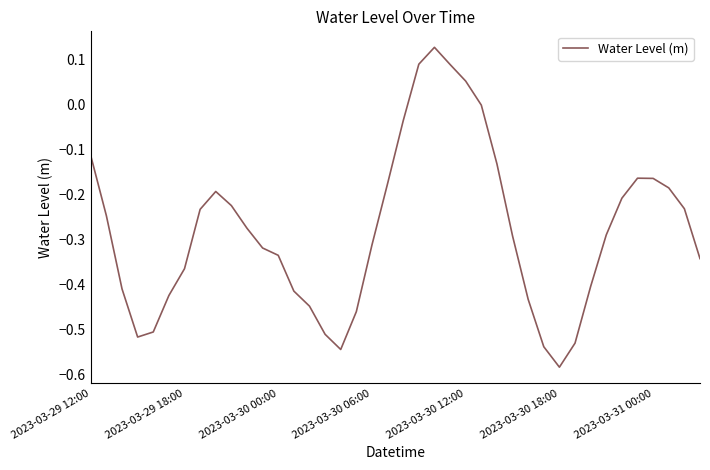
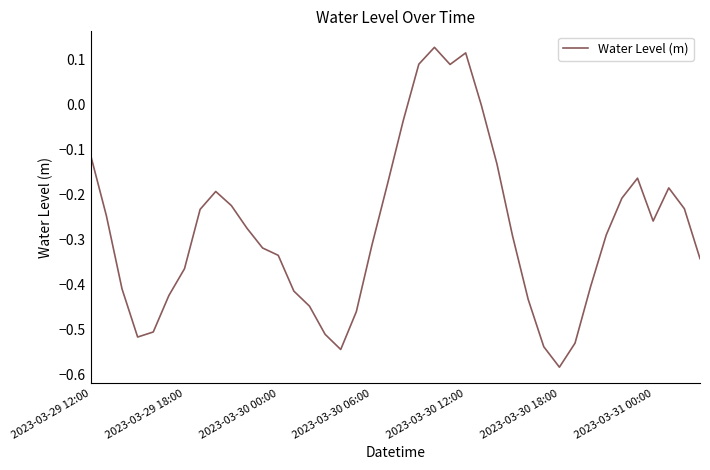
  {
    "2023-03-29 12:00": -0.11,
    "2023-03-29 18:00": -0.37,
    "2023-03-30 00:00": -0.34,
    "2023-03-30 06:00": -0.31,
-   "2023-03-30 12:00": 0.05,
+   "2023-03-30 12:00": 0.11,
    "2023-03-30 18:00": -0.58,
-   "2023-03-31 00:00": -0.16
+   "2023-03-31 00:00": -0.26
  }
